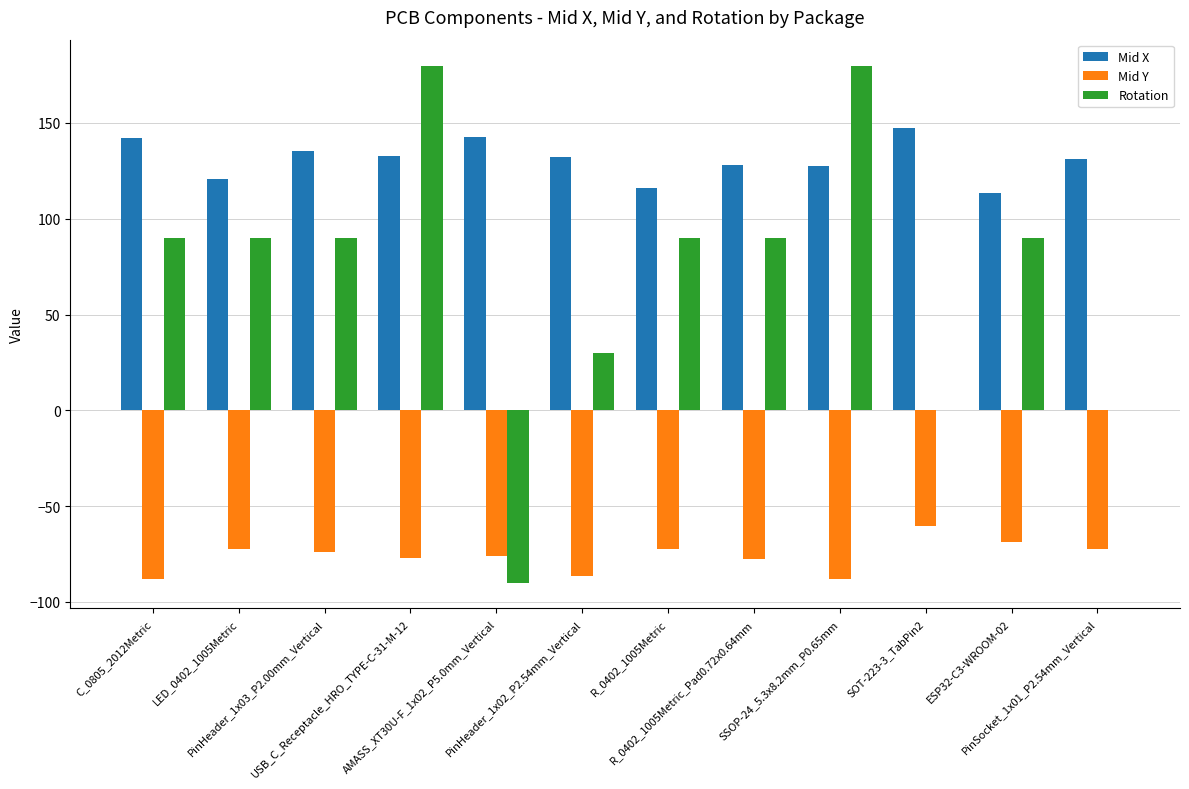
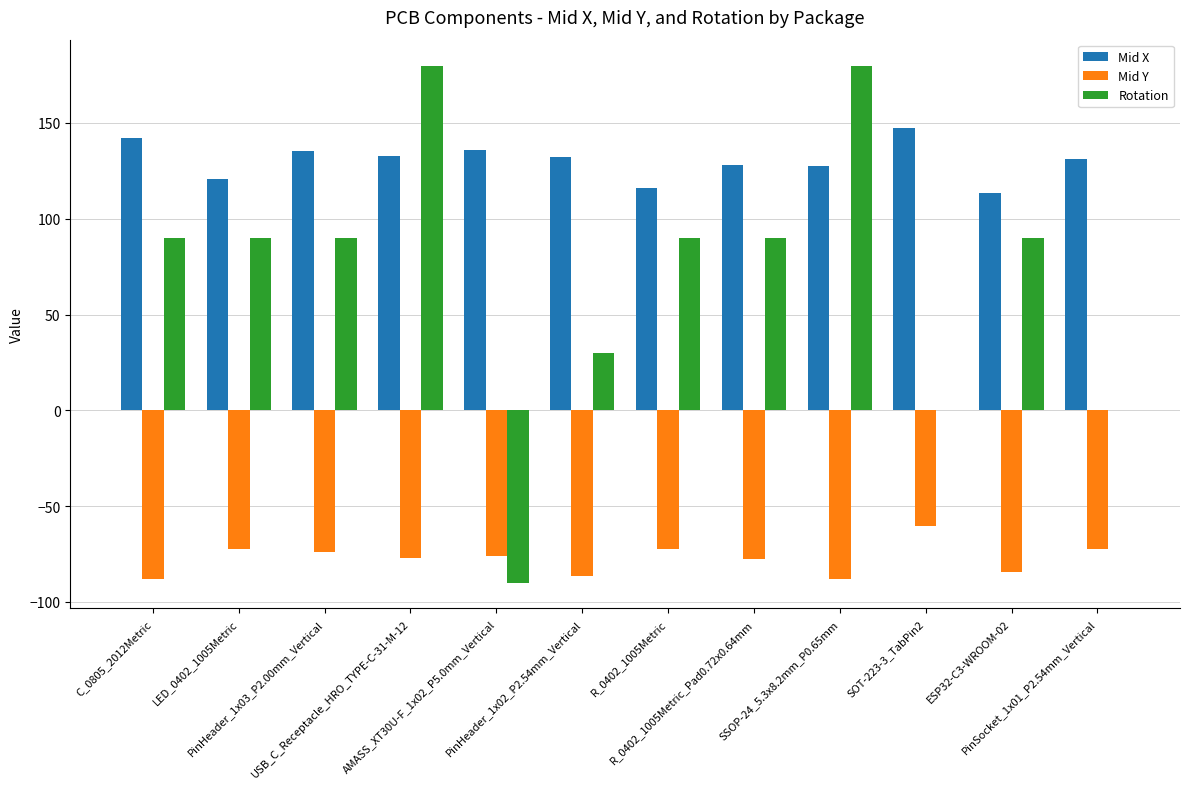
  {
    "Mid X": {
      "C_0805_2012Metric": 142,
      "LED_0402_1005Metric": 121,
      "PinHeader_1x03_P2.00mm_Vertical": 136,
      "USB_C_Receptacle_HRO_TYPE-C-31-M-12": 133,
-     "AMASS_XT30U-F_1x02_P5.0mm_Vertical": 143,
+     "AMASS_XT30U-F_1x02_P5.0mm_Vertical": 136,
      "PinHeader_1x02_P2.54mm_Vertical": 132,
      "R_0402_1005Metric": 116,
      "R_0402_1005Metric_Pad0.72x0.64mm": 128,
      "SSOP-24_5.3x8.2mm_P0.65mm": 128,
      "SOT-223-3_TabPin2": 147,
      "ESP32-C3-WROOM-02": 113,
      "PinSocket_1x01_P2.54mm_Vertical": 131
    },
    "Mid Y": {
      "C_0805_2012Metric": -88,
      "LED_0402_1005Metric": -72,
      "PinHeader_1x03_P2.00mm_Vertical": -74,
      "USB_C_Receptacle_HRO_TYPE-C-31-M-12": -77,
      "AMASS_XT30U-F_1x02_P5.0mm_Vertical": -76,
      "PinHeader_1x02_P2.54mm_Vertical": -86,
      "R_0402_1005Metric": -72,
      "R_0402_1005Metric_Pad0.72x0.64mm": -78,
      "SSOP-24_5.3x8.2mm_P0.65mm": -88,
      "SOT-223-3_TabPin2": -60,
-     "ESP32-C3-WROOM-02": -69,
+     "ESP32-C3-WROOM-02": -84,
      "PinSocket_1x01_P2.54mm_Vertical": -72
    },
    "Rotation": {
      "C_0805_2012Metric": 90,
      "LED_0402_1005Metric": 90,
      "PinHeader_1x03_P2.00mm_Vertical": 90,
      "USB_C_Receptacle_HRO_TYPE-C-31-M-12": 180,
      "AMASS_XT30U-F_1x02_P5.0mm_Vertical": -90,
      "PinHeader_1x02_P2.54mm_Vertical": 30,
      "R_0402_1005Metric": 90,
      "R_0402_1005Metric_Pad0.72x0.64mm": 90,
      "SSOP-24_5.3x8.2mm_P0.65mm": 180,
      "SOT-223-3_TabPin2": 0,
      "ESP32-C3-WROOM-02": 90,
      "PinSocket_1x01_P2.54mm_Vertical": 0
    }
  }
